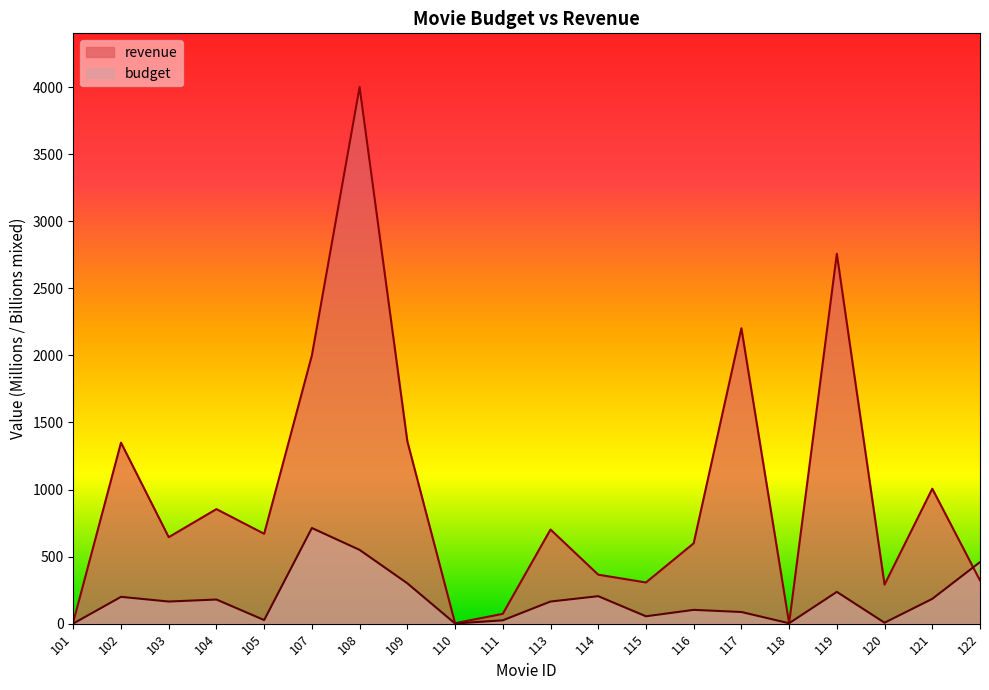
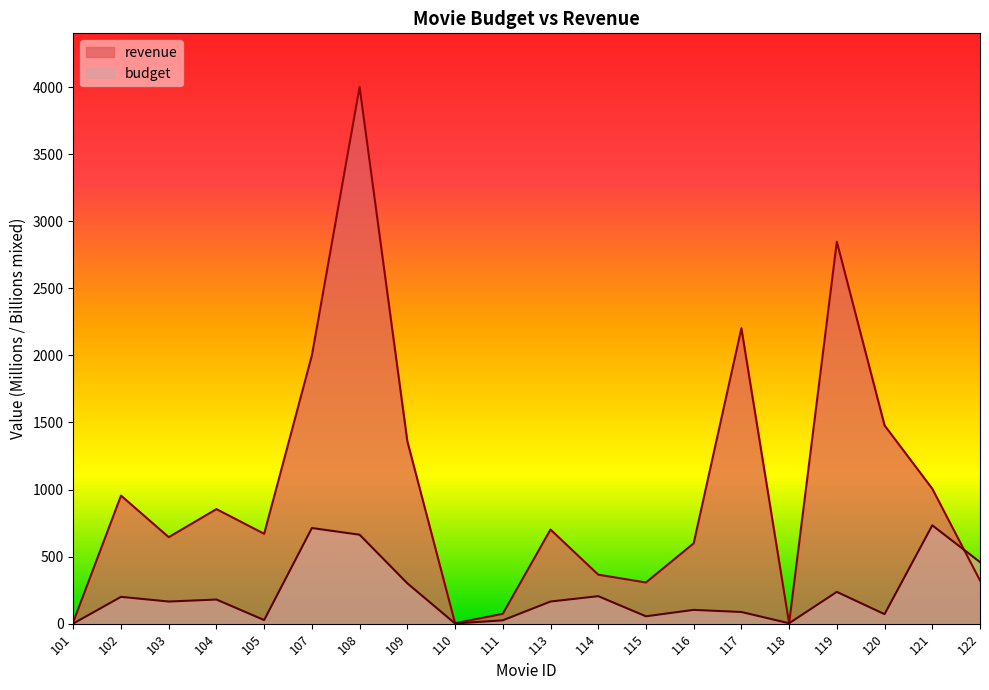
  {
    "revenue": {
-     "102": 1350,
+     "102": 950,
      "103": 640,
      "104": 850,
      "105": 670,
      "107": 2000,
      "108": 4000,
      "109": 1360,
      "111": 70,
      "113": 700,
      "114": 370,
      "115": 310,
      "116": 600,
      "117": 2200,
-     "119": 2760,
-     "120": 290,
+     "119": 2850,
+     "120": 1480,
      "121": 1010,
      "122": 320
    },
    "budget": {
      "102": 200,
      "103": 170,
      "104": 180,
      "105": 30,
      "107": 710,
-     "108": 550,
+     "108": 660,
      "109": 300,
      "111": 30,
      "113": 170,
      "114": 210,
      "115": 60,
      "116": 100,
      "117": 90,
      "119": 240,
-     "120": 10,
-     "121": 190,
+     "120": 70,
+     "121": 730,
      "122": 460
    }
  }
